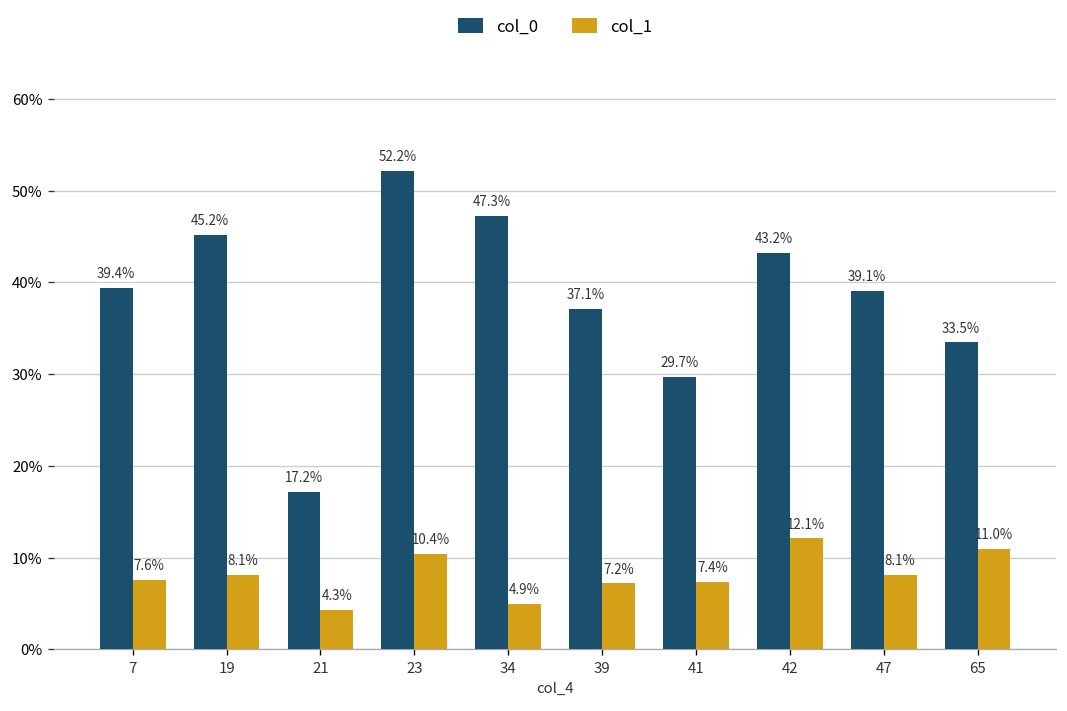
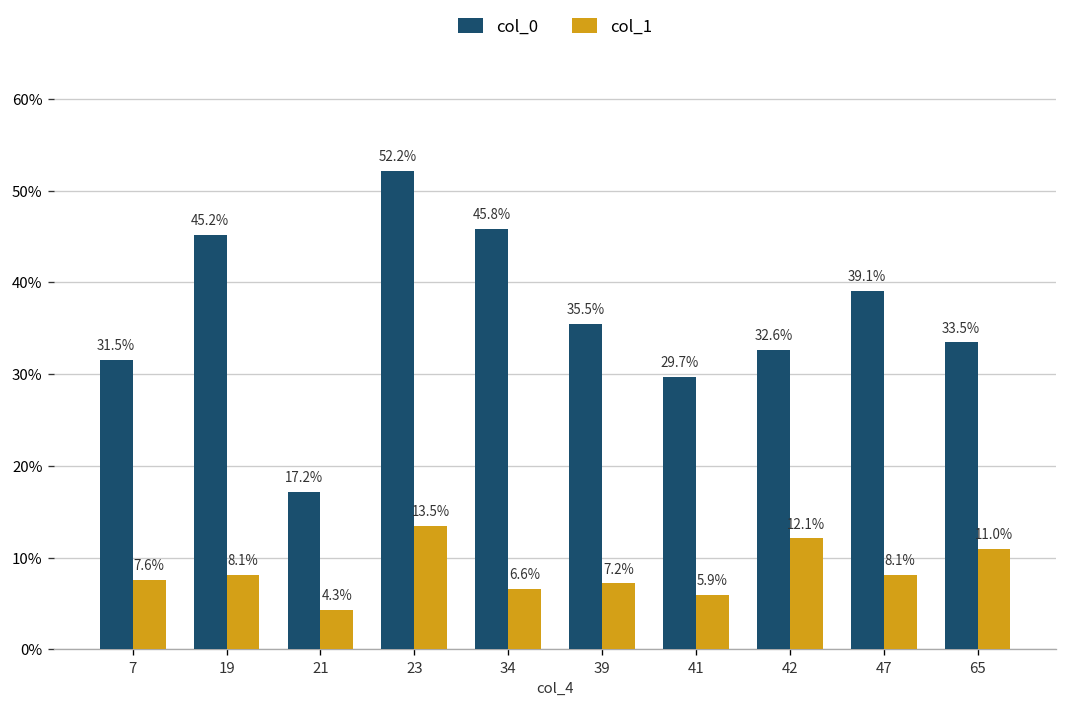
  {
    "col_0": {
-     "7": "39.4%",
+     "7": "31.5%",
      "19": "45.2%",
      "21": "17.2%",
      "23": "52.2%",
-     "34": "47.3%",
-     "39": "37.1%",
+     "34": "45.8%",
+     "39": "35.5%",
      "41": "29.7%",
-     "42": "43.2%",
+     "42": "32.6%",
      "47": "39.1%",
      "65": "33.5%"
    },
    "col_1": {
      "7": "7.6%",
      "19": "8.1%",
      "21": "4.3%",
-     "23": "10.4%",
-     "34": "4.9%",
+     "23": "13.5%",
+     "34": "6.6%",
      "39": "7.2%",
-     "41": "7.4%",
+     "41": "5.9%",
      "42": "12.1%",
      "47": "8.1%",
      "65": "11.0%"
    }
  }
